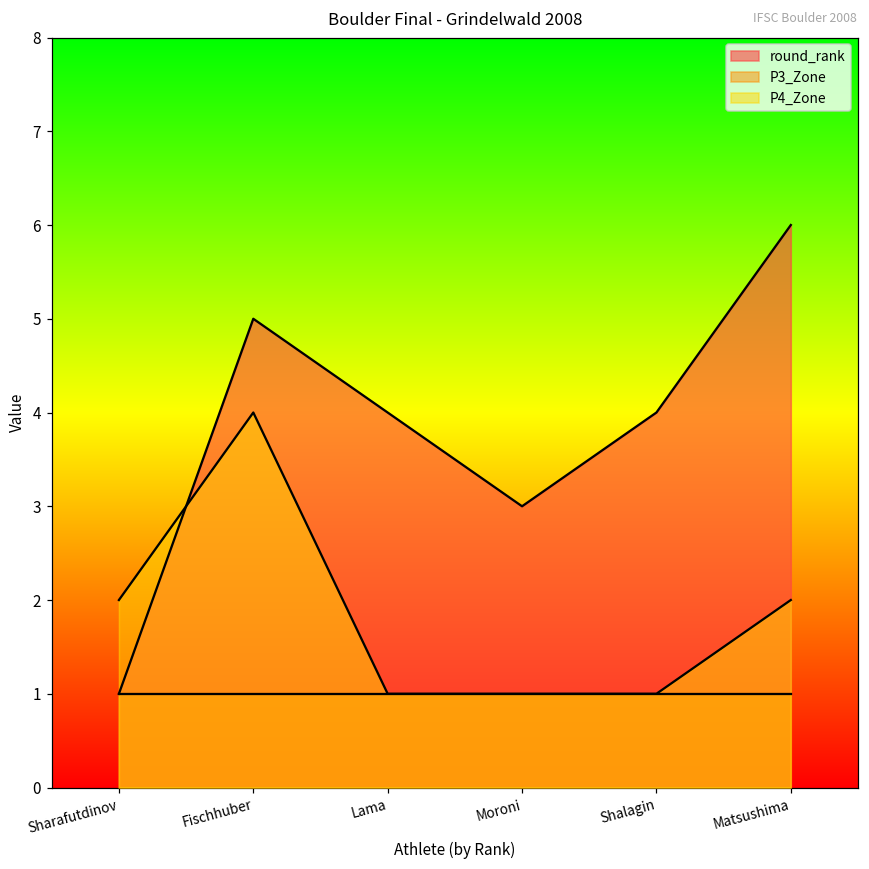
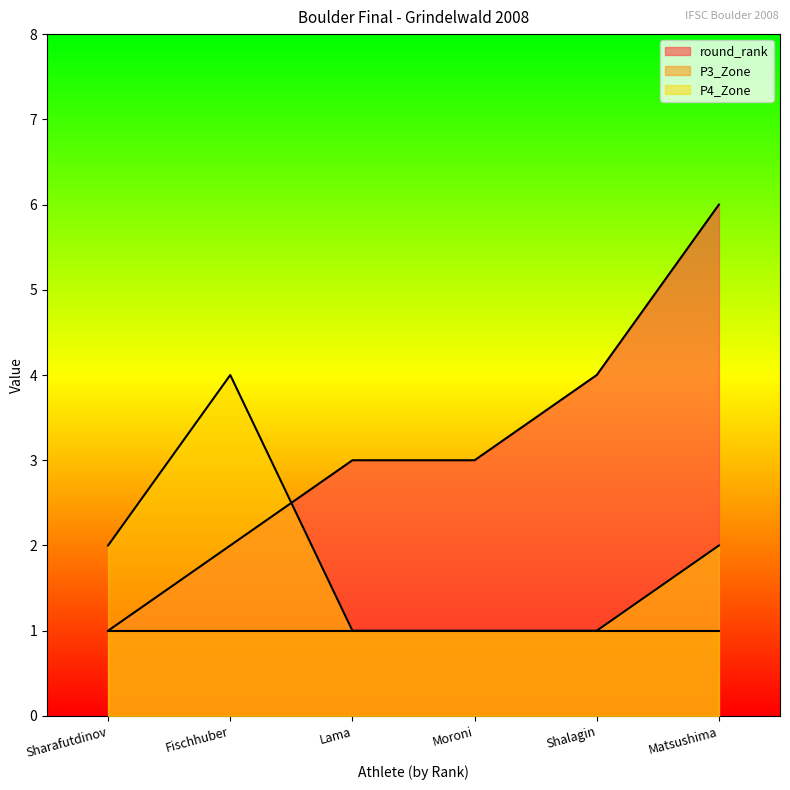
  {
    "round_rank": {
-     "Fischhuber": 5,
-     "Lama": 4,
+     "Fischhuber": 2,
+     "Lama": 3,
      "Moroni": 3,
      "Shalagin": 4,
      "Matsushima": 6
    }
  }
